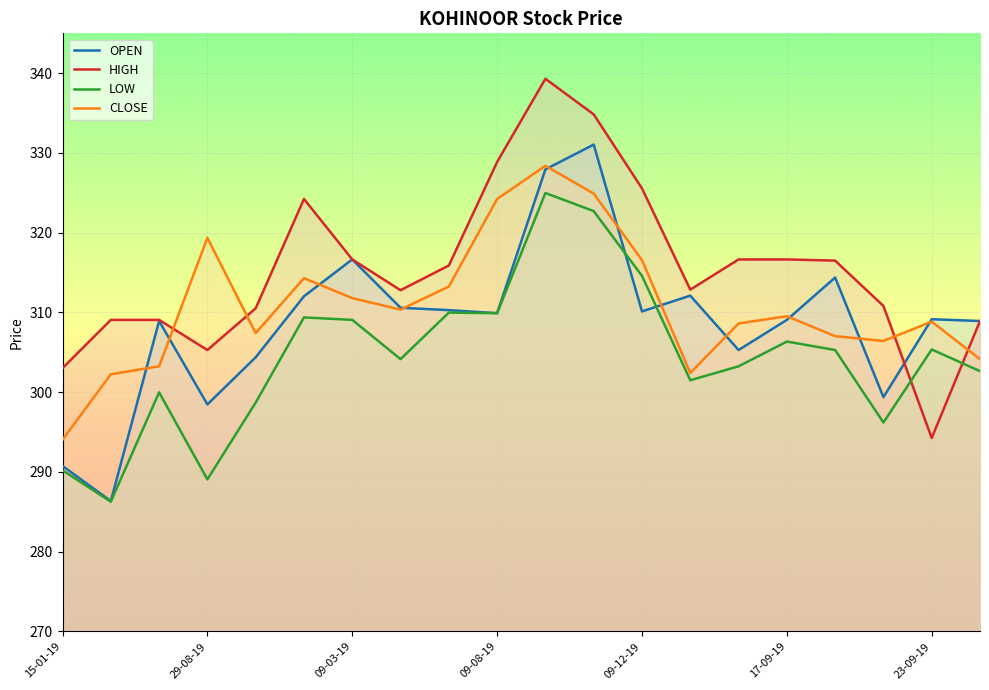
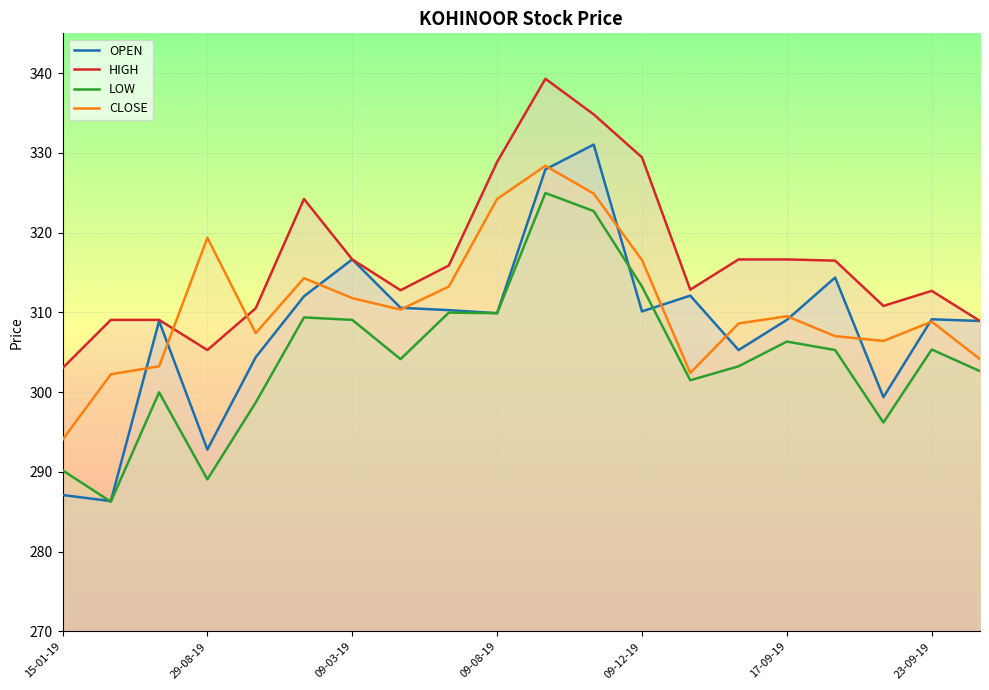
  {
    "OPEN": {
-     "15-01-19": 291,
-     "29-08-19": 298,
+     "15-01-19": 287,
+     "29-08-19": 293,
      "09-12-19": 310,
      "17-09-19": 309
    },
    "HIGH": {
      "15-01-19": 303,
      "29-08-19": 305,
      "09-08-19": 329,
-     "09-12-19": 326,
+     "09-12-19": 329,
      "17-09-19": 317,
-     "23-09-19": 294
+     "23-09-19": 313
    },
    "LOW": {
      "15-01-19": 290,
      "29-08-19": 289,
      "09-03-19": 309,
-     "09-12-19": 315,
+     "09-12-19": 313,
      "17-09-19": 306,
      "23-09-19": 305
    },
    "CLOSE": {
      "15-01-19": 294,
      "29-08-19": 319,
      "09-03-19": 312,
      "09-08-19": 324,
      "09-12-19": 317,
      "17-09-19": 310
    }
  }
